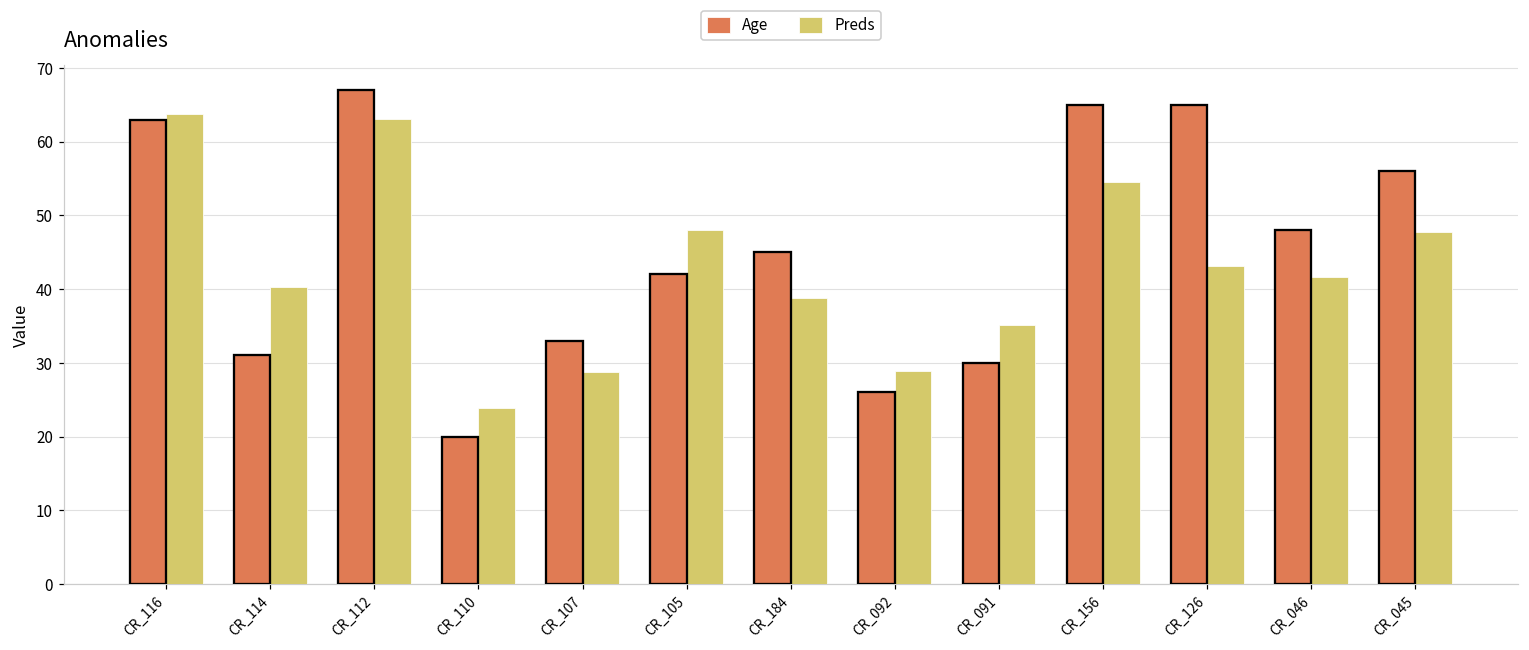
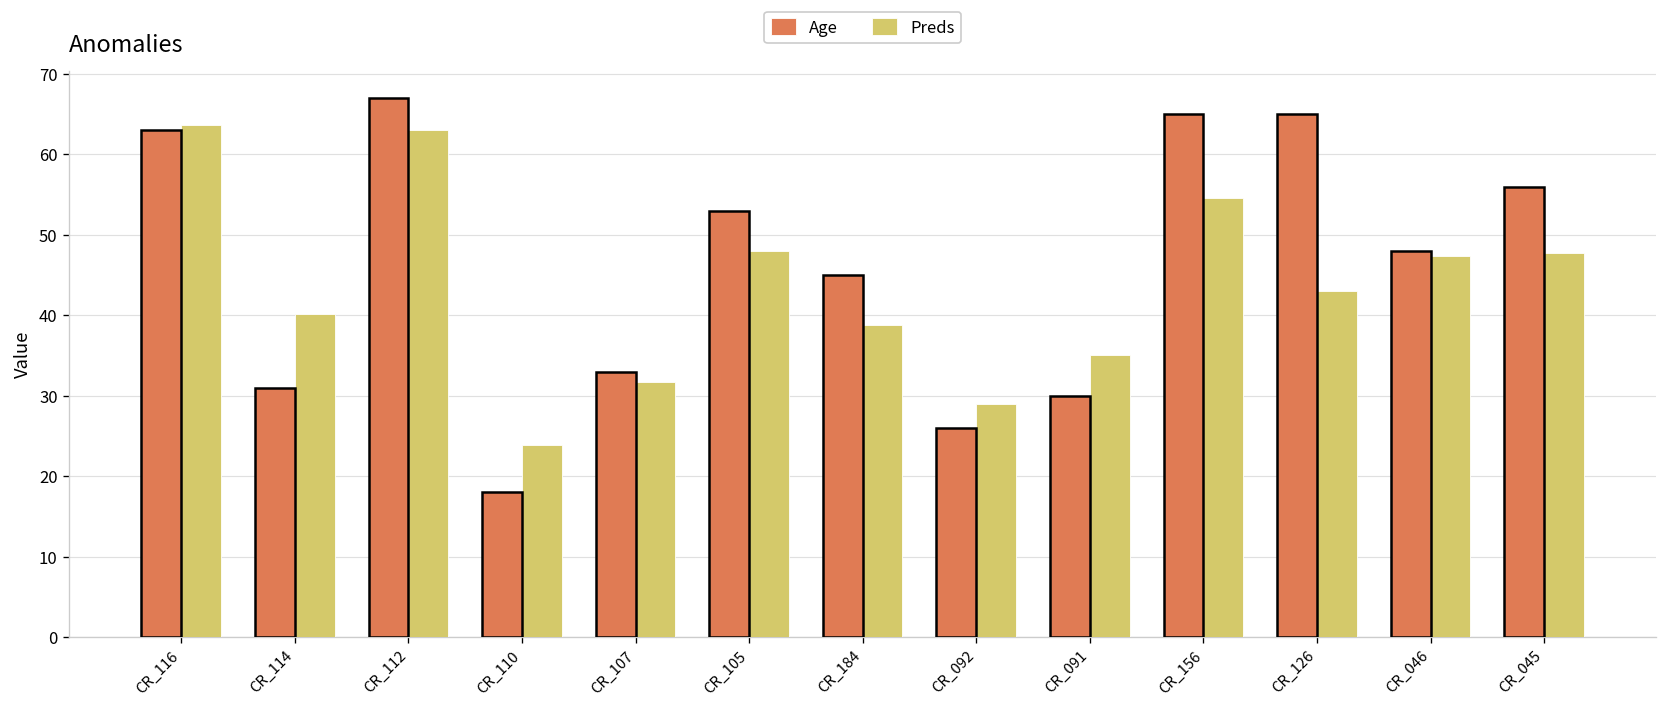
  {
    "Age": {
      "CR_116": 63,
      "CR_114": 31,
      "CR_112": 67,
-     "CR_110": 20,
+     "CR_110": 18,
      "CR_107": 33,
-     "CR_105": 42,
+     "CR_105": 53,
      "CR_184": 45,
      "CR_092": 26,
      "CR_091": 30,
      "CR_156": 65,
      "CR_126": 65,
      "CR_046": 48,
      "CR_045": 56
    },
    "Preds": {
      "CR_116": 64,
      "CR_114": 40,
      "CR_112": 63,
      "CR_110": 24,
-     "CR_107": 29,
+     "CR_107": 32,
      "CR_105": 48,
      "CR_184": 39,
      "CR_092": 29,
      "CR_091": 35,
      "CR_156": 55,
      "CR_126": 43,
-     "CR_046": 42,
+     "CR_046": 47,
      "CR_045": 48
    }
  }
